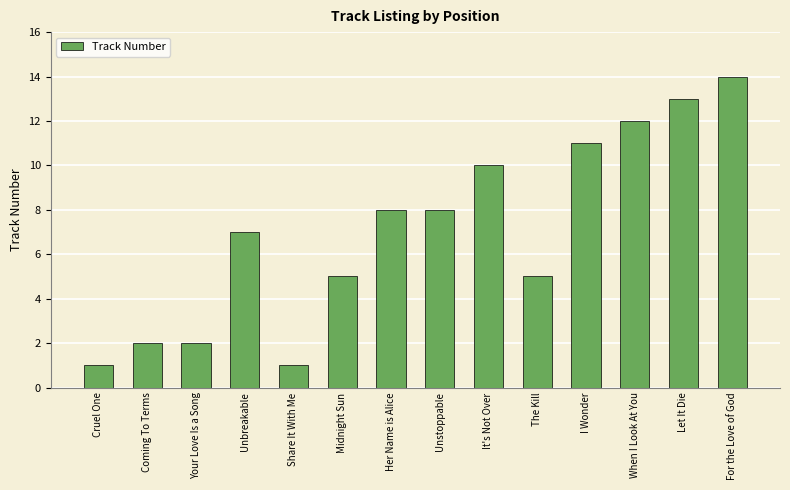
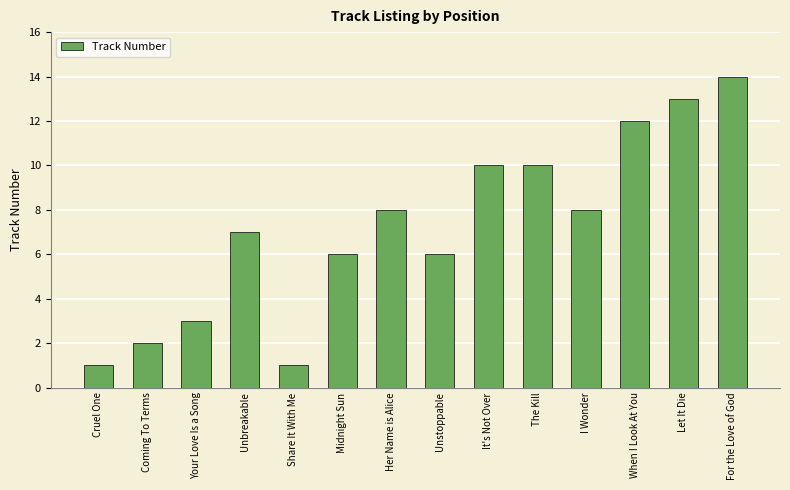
  {
    "Cruel One": 1,
    "Coming To Terms": 2,
-   "Your Love Is a Song": 2,
+   "Your Love Is a Song": 3,
    "Unbreakable": 7,
    "Share It With Me": 1,
-   "Midnight Sun": 5,
+   "Midnight Sun": 6,
    "Her Name is Alice": 8,
-   "Unstoppable": 8,
+   "Unstoppable": 6,
    "It's Not Over": 10,
-   "The Kill": 5,
-   "I Wonder": 11,
+   "The Kill": 10,
+   "I Wonder": 8,
    "When I Look At You": 12,
    "Let It Die": 13,
    "For the Love of God": 14
  }
